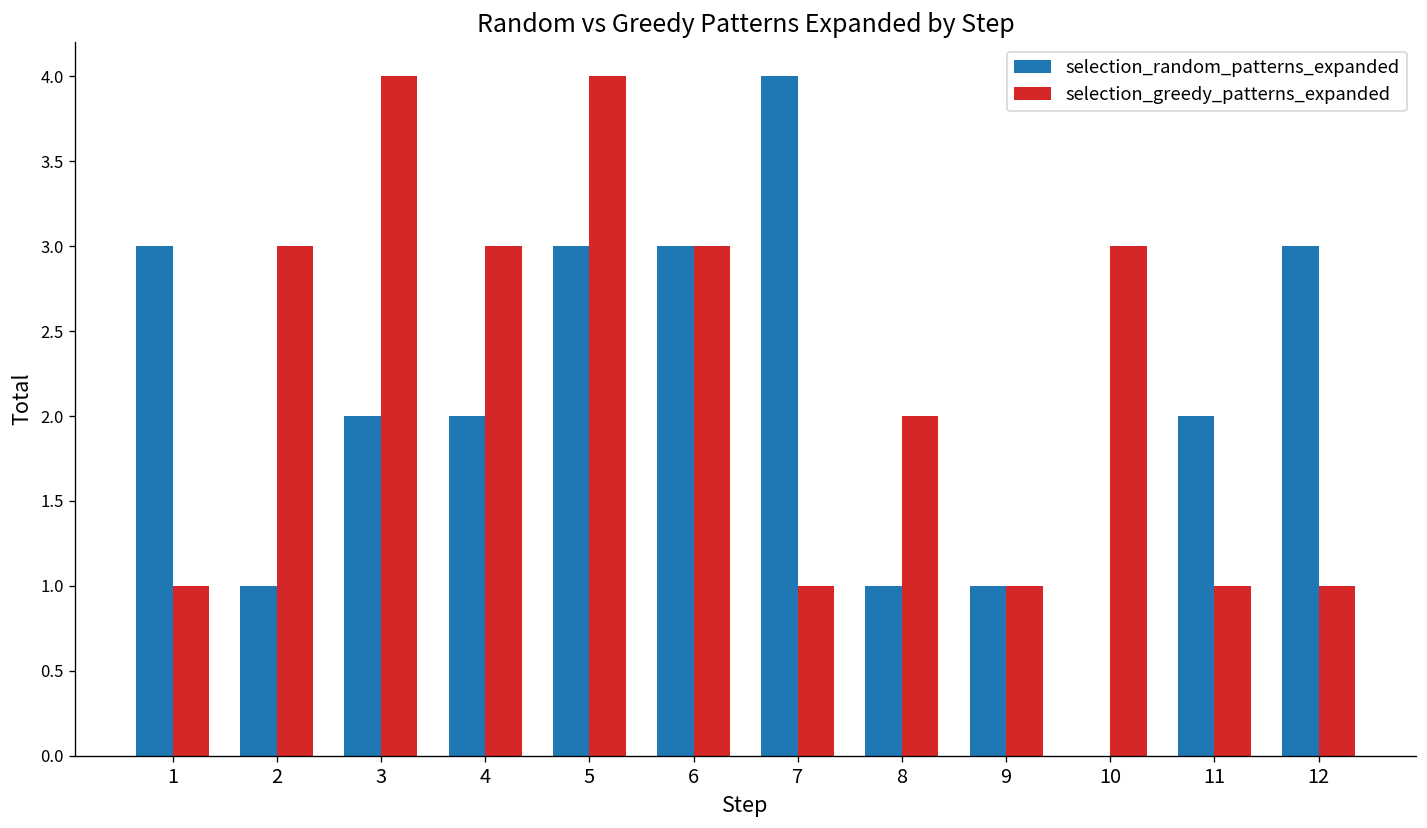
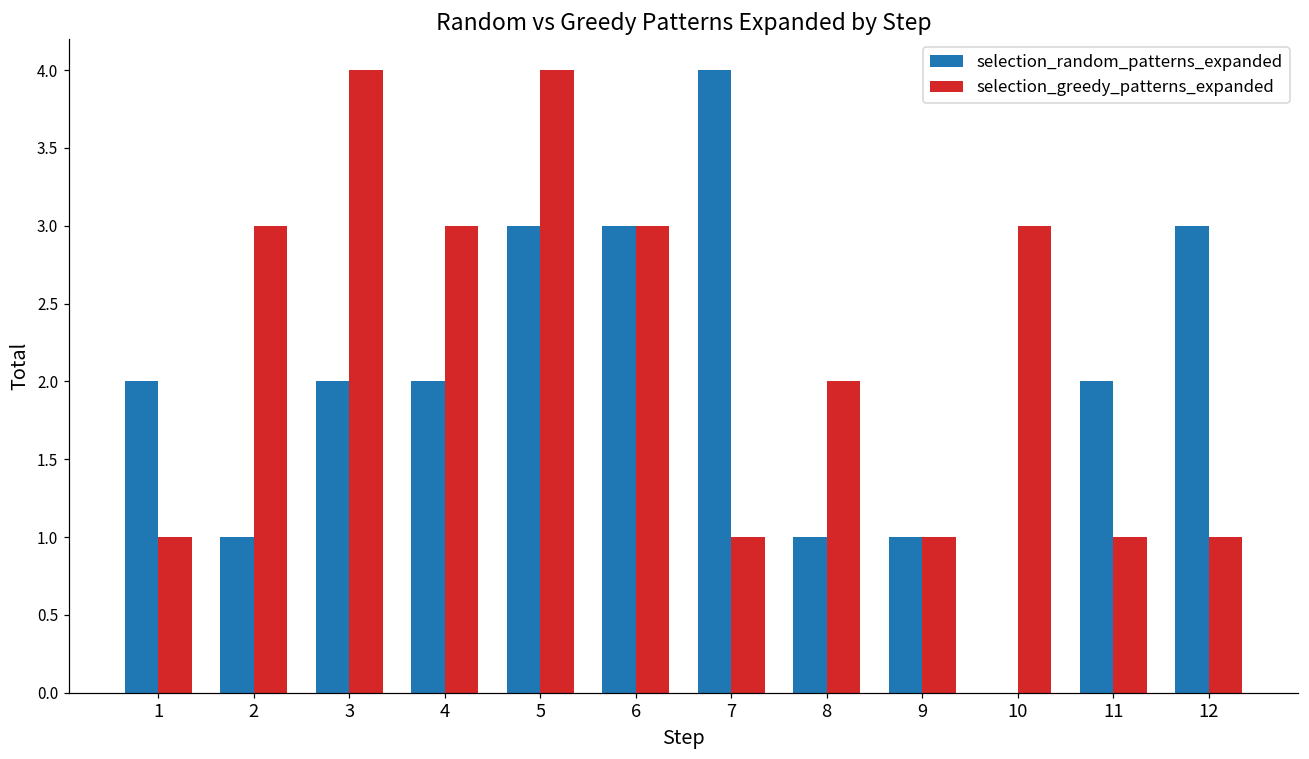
  {
    "selection_random_patterns_expanded": {
-     "1": 3,
+     "1": 2,
      "2": 1,
      "3": 2,
      "4": 2,
      "5": 3,
      "6": 3,
      "7": 4,
      "8": 1,
      "9": 1,
      "10": 0,
      "11": 2,
      "12": 3
    },
    "selection_greedy_patterns_expanded": {
      "1": 1,
      "2": 3,
      "3": 4,
      "4": 3,
      "5": 4,
      "6": 3,
      "7": 1,
      "8": 2,
      "9": 1,
      "10": 3,
      "11": 1,
      "12": 1
    }
  }
